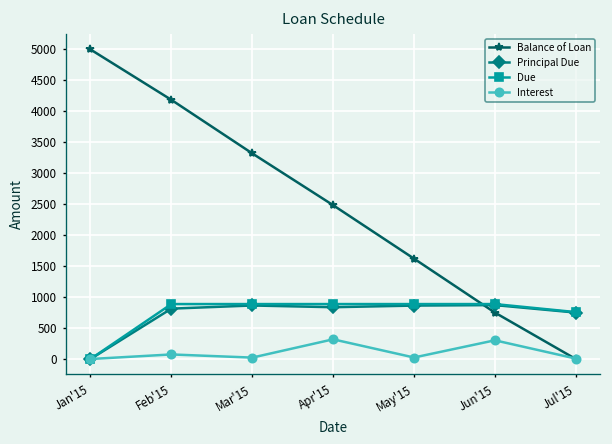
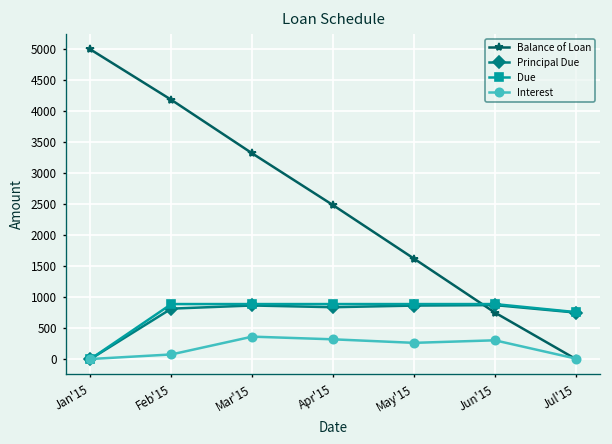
  {
    "Interest": {
      "Feb'15": 100,
-     "Mar'15": 0,
+     "Mar'15": 400,
      "Apr'15": 300,
-     "May'15": 0,
+     "May'15": 300,
      "Jun'15": 300
    }
  }
